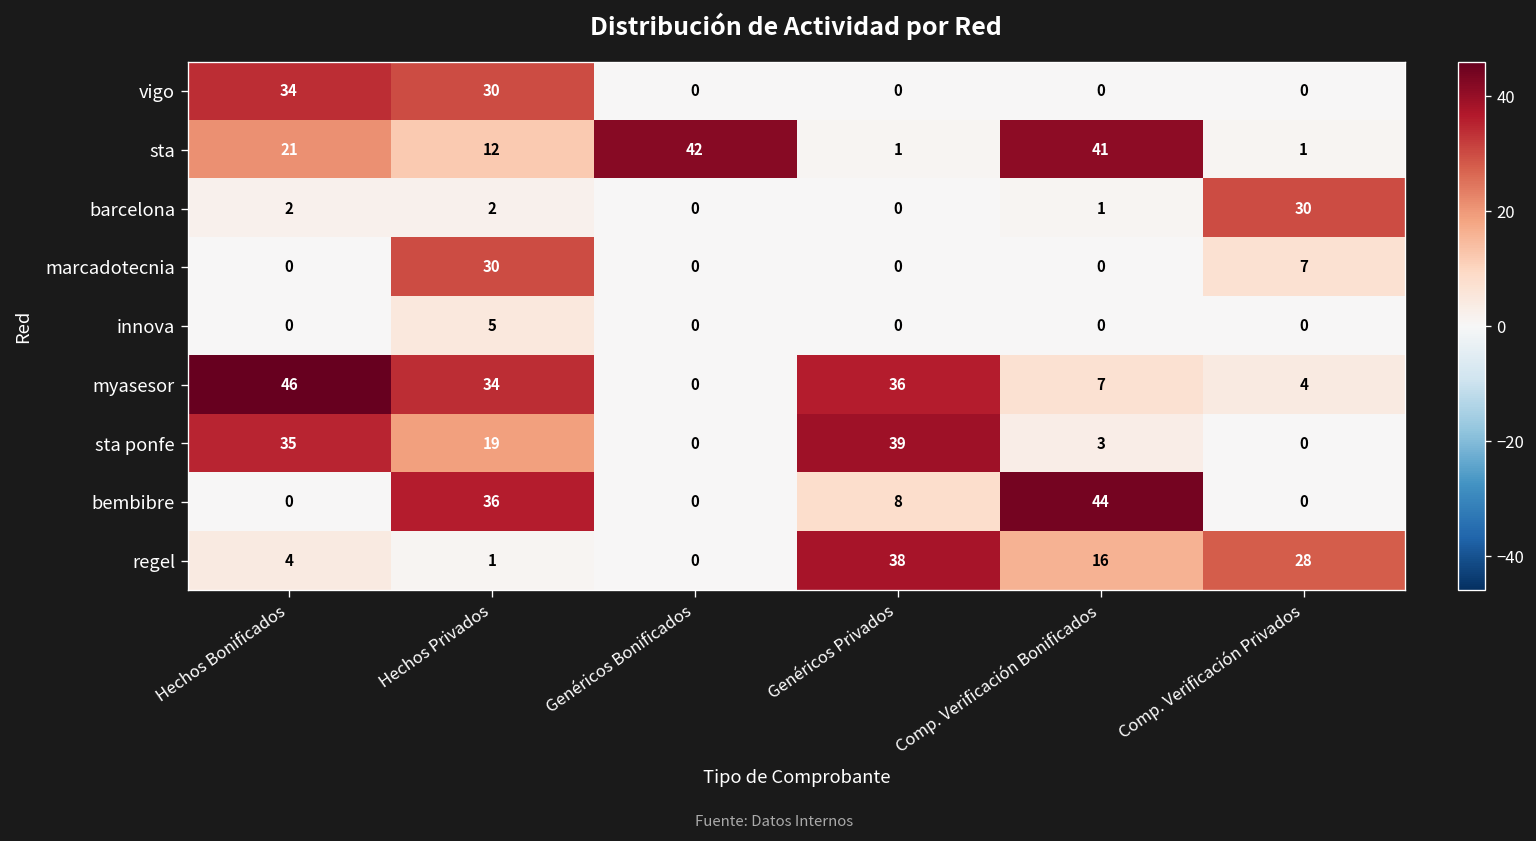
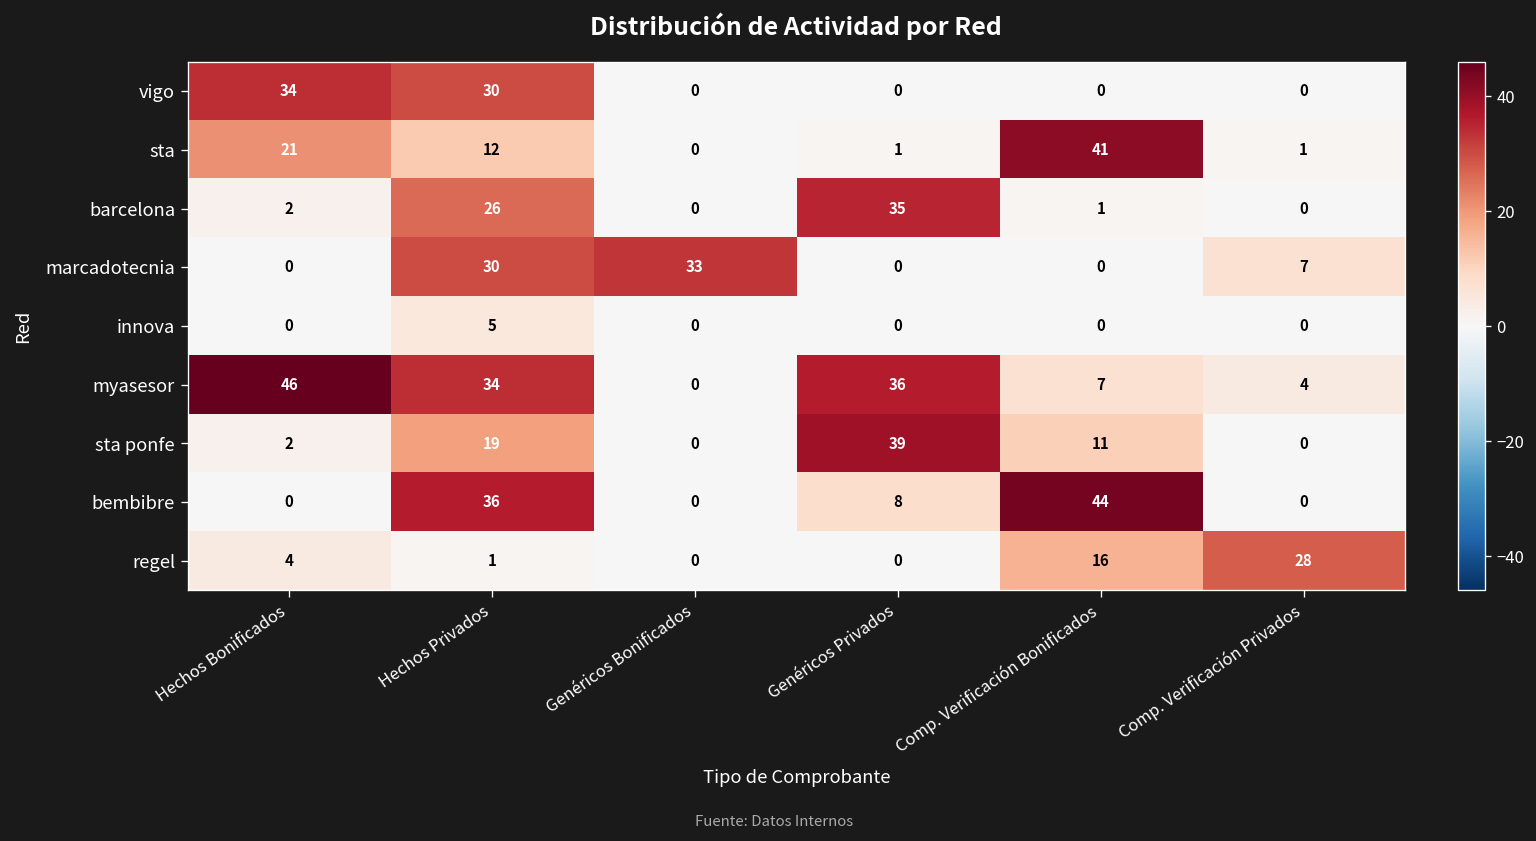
  {
    "vigo": {
      "Hechos Bonificados": 34,
      "Hechos Privados": 30,
      "Genéricos Bonificados": 0,
      "Genéricos Privados": 0,
      "Comp. Verificación Bonificados": 0,
      "Comp. Verificación Privados": 0
    },
    "sta": {
      "Hechos Bonificados": 21,
      "Hechos Privados": 12,
-     "Genéricos Bonificados": 42,
+     "Genéricos Bonificados": 0,
      "Genéricos Privados": 1,
      "Comp. Verificación Bonificados": 41,
      "Comp. Verificación Privados": 1
    },
    "barcelona": {
      "Hechos Bonificados": 2,
-     "Hechos Privados": 2,
+     "Hechos Privados": 26,
      "Genéricos Bonificados": 0,
-     "Genéricos Privados": 0,
+     "Genéricos Privados": 35,
      "Comp. Verificación Bonificados": 1,
-     "Comp. Verificación Privados": 30
+     "Comp. Verificación Privados": 0
    },
    "marcadotecnia": {
      "Hechos Bonificados": 0,
      "Hechos Privados": 30,
-     "Genéricos Bonificados": 0,
+     "Genéricos Bonificados": 33,
      "Genéricos Privados": 0,
      "Comp. Verificación Bonificados": 0,
      "Comp. Verificación Privados": 7
    },
    "innova": {
      "Hechos Bonificados": 0,
      "Hechos Privados": 5,
      "Genéricos Bonificados": 0,
      "Genéricos Privados": 0,
      "Comp. Verificación Bonificados": 0,
      "Comp. Verificación Privados": 0
    },
    "myasesor": {
      "Hechos Bonificados": 46,
      "Hechos Privados": 34,
      "Genéricos Bonificados": 0,
      "Genéricos Privados": 36,
      "Comp. Verificación Bonificados": 7,
      "Comp. Verificación Privados": 4
    },
    "sta ponfe": {
-     "Hechos Bonificados": 35,
+     "Hechos Bonificados": 2,
      "Hechos Privados": 19,
      "Genéricos Bonificados": 0,
      "Genéricos Privados": 39,
-     "Comp. Verificación Bonificados": 3,
+     "Comp. Verificación Bonificados": 11,
      "Comp. Verificación Privados": 0
    },
    "bembibre": {
      "Hechos Bonificados": 0,
      "Hechos Privados": 36,
      "Genéricos Bonificados": 0,
      "Genéricos Privados": 8,
      "Comp. Verificación Bonificados": 44,
      "Comp. Verificación Privados": 0
    },
    "regel": {
      "Hechos Bonificados": 4,
      "Hechos Privados": 1,
      "Genéricos Bonificados": 0,
-     "Genéricos Privados": 38,
+     "Genéricos Privados": 0,
      "Comp. Verificación Bonificados": 16,
      "Comp. Verificación Privados": 28
    }
  }
